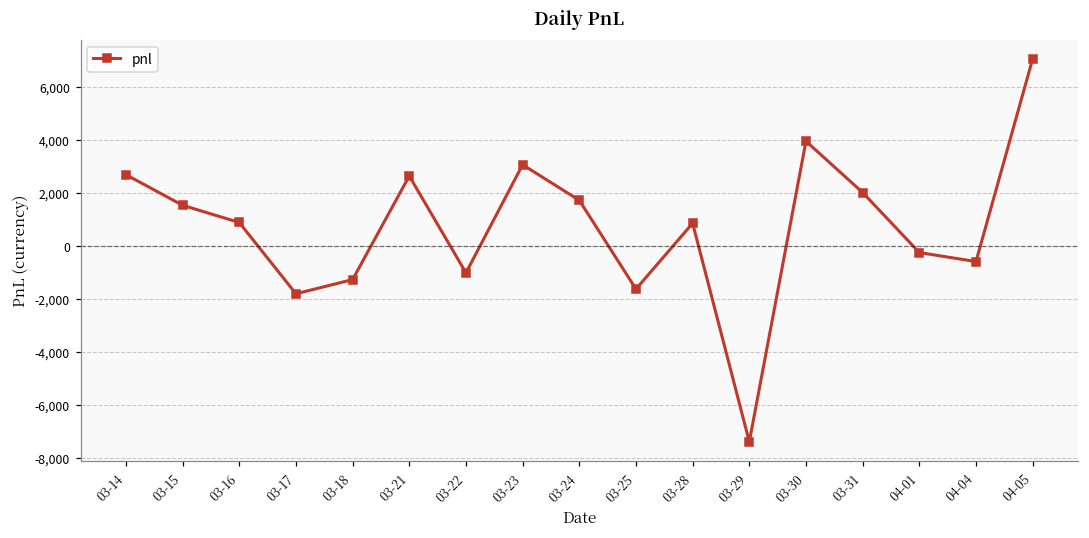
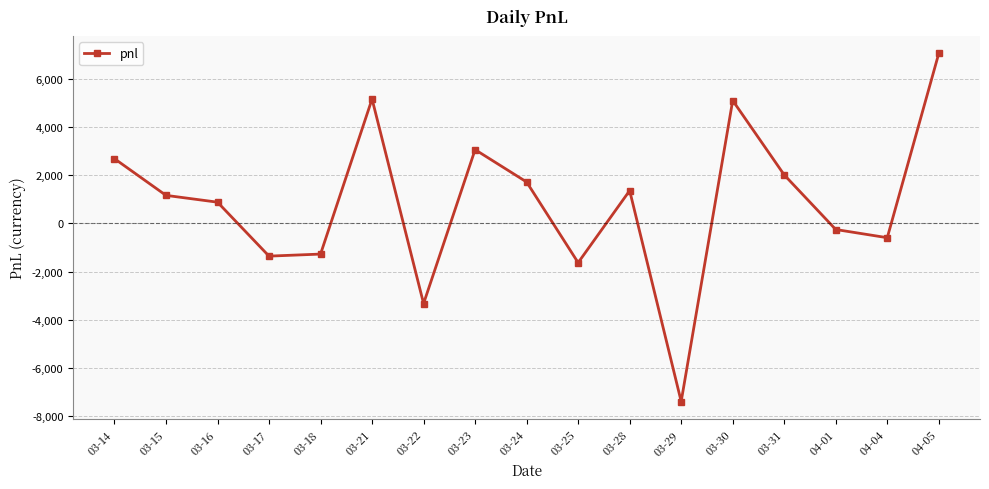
  {
    "03-14": "2,700",
-   "03-15": "1,500",
+   "03-15": "1,200",
    "03-16": "900",
-   "03-17": "-1,800",
+   "03-17": "-1,400",
    "03-18": "-1,300",
-   "03-21": "2,600",
-   "03-22": "-1,000",
+   "03-21": "5,200",
+   "03-22": "-3,300",
    "03-23": "3,100",
    "03-24": "1,700",
    "03-25": "-1,600",
-   "03-28": "900",
+   "03-28": "1,400",
    "03-29": "-7,400",
-   "03-30": "3,900",
+   "03-30": "5,100",
    "03-31": "2,000",
    "04-01": "-300",
    "04-04": "-600",
    "04-05": "7,100"
  }
